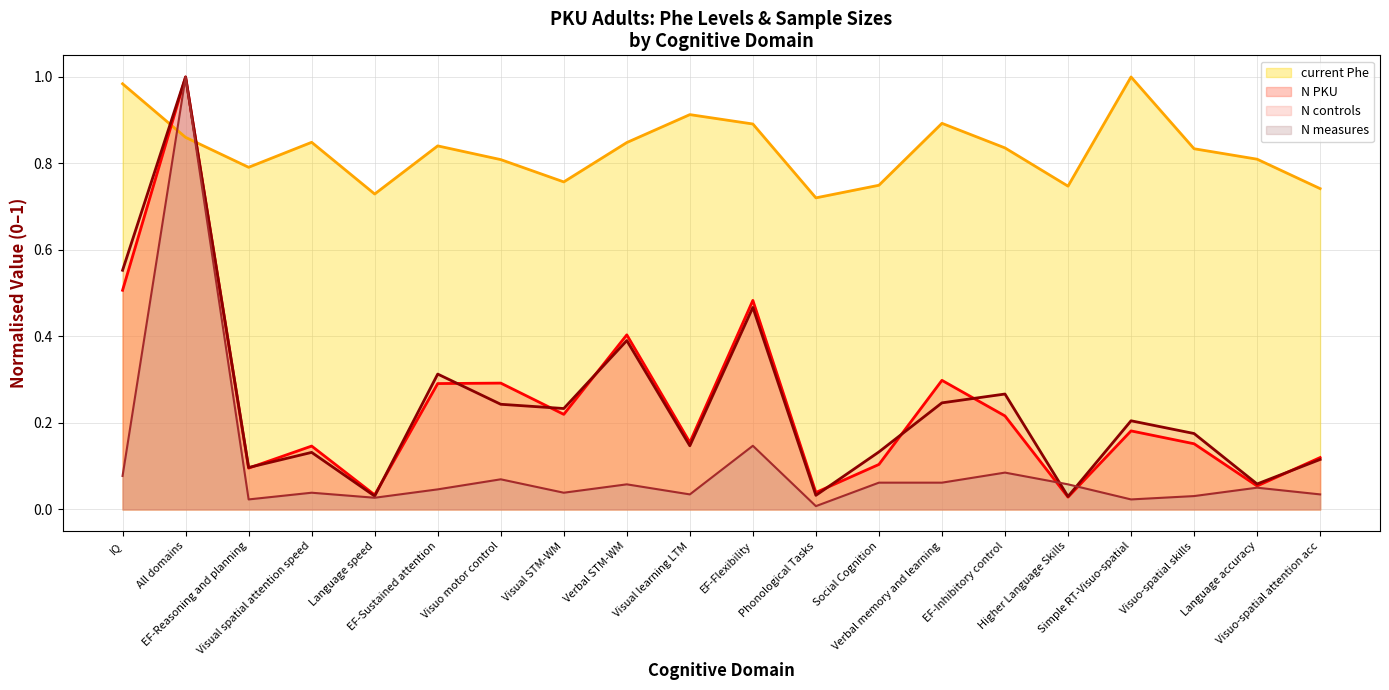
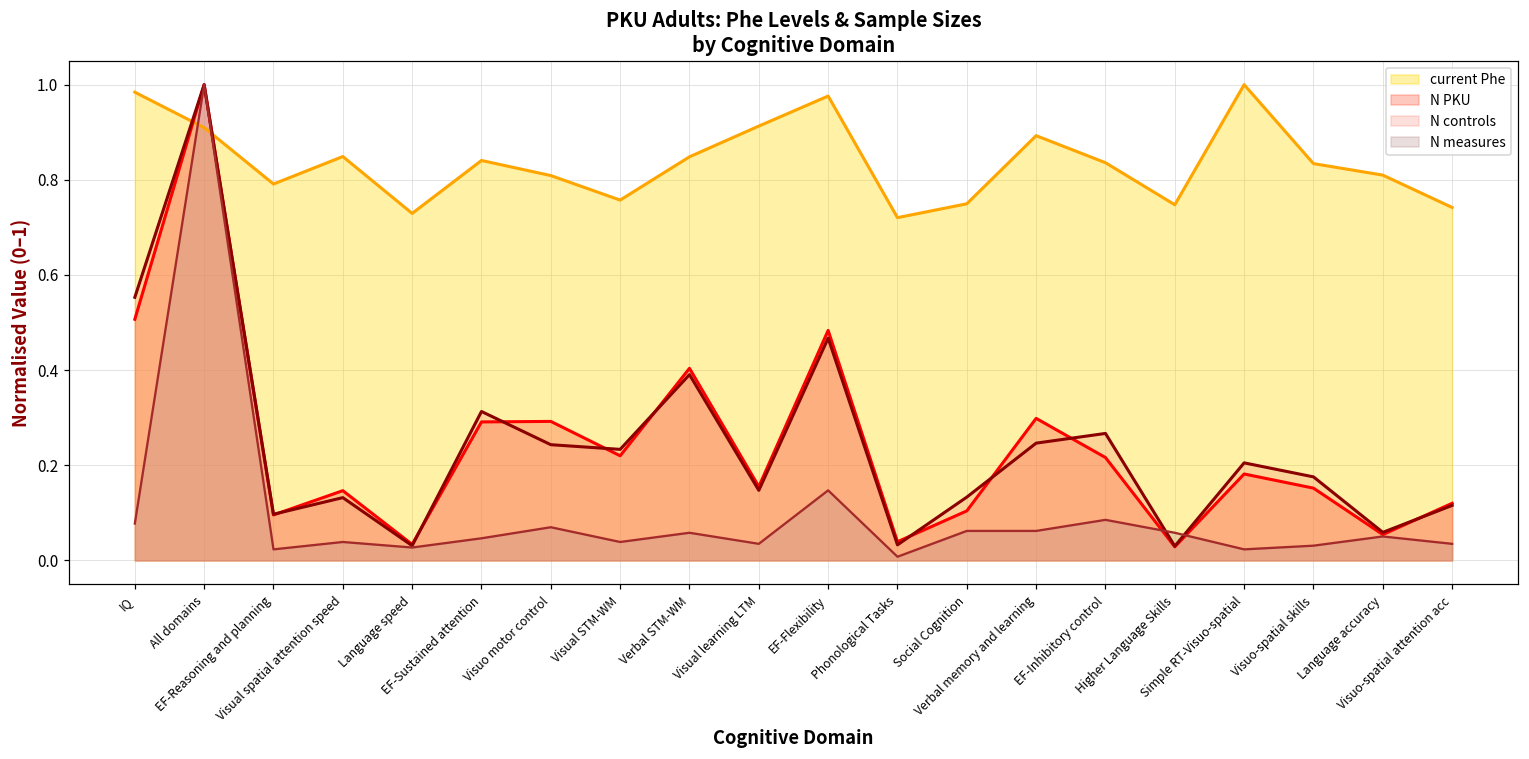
  {
    "current Phe": {
      "IQ": 0.98,
-     "All domains": 0.86,
+     "All domains": 0.91,
      "EF-Reasoning and planning": 0.79,
      "Visual spatial attention speed": 0.85,
      "Language speed": 0.73,
      "EF-Sustained attention": 0.84,
      "Visuo motor control": 0.81,
      "Visual STM-WM": 0.76,
      "Verbal STM-WM": 0.85,
      "Visual learning LTM": 0.91,
-     "EF-Flexibility": 0.89,
+     "EF-Flexibility": 0.98,
      "Phonological Tasks": 0.72,
      "Social Cognition": 0.75,
      "Verbal memory and learning": 0.89,
      "EF-Inhibitory control": 0.84,
      "Higher Language Skills": 0.75,
      "Simple RT-Visuo-spatial": 1.00,
      "Visuo-spatial skills": 0.83,
      "Language accuracy": 0.81,
      "Visuo-spatial attention acc": 0.74
    }
  }
